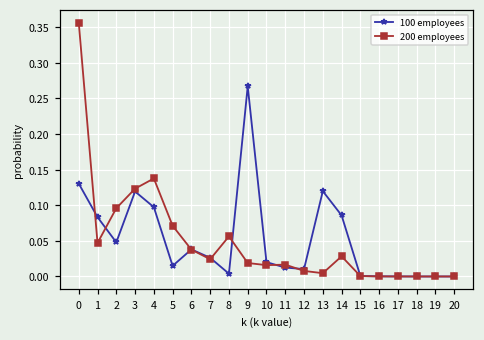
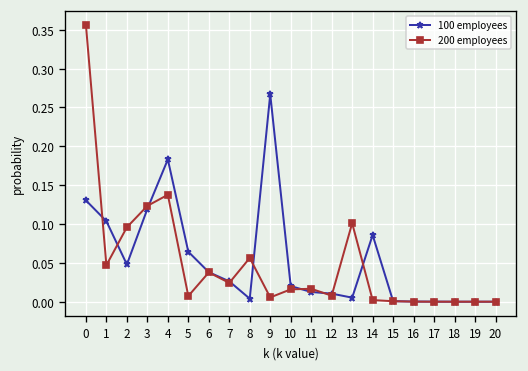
  {
    "100 employees": {
      "0": 0.13,
-     "1": 0.08,
+     "1": 0.10,
      "2": 0.05,
      "3": 0.12,
-     "4": 0.10,
-     "5": 0.01,
+     "4": 0.18,
+     "5": 0.06,
      "8": 0.00,
      "9": 0.27,
      "10": 0.02,
      "11": 0.01,
-     "13": 0.12,
+     "13": 0.01,
      "14": 0.09
    },
    "200 employees": {
      "0": 0.36,
      "1": 0.05,
      "2": 0.10,
      "3": 0.12,
      "4": 0.14,
-     "5": 0.07,
+     "5": 0.01,
      "8": 0.06,
-     "9": 0.02,
+     "9": 0.01,
      "10": 0.02,
      "11": 0.02,
-     "13": 0.00,
-     "14": 0.03
+     "13": 0.10,
+     "14": 0.00
    }
  }
